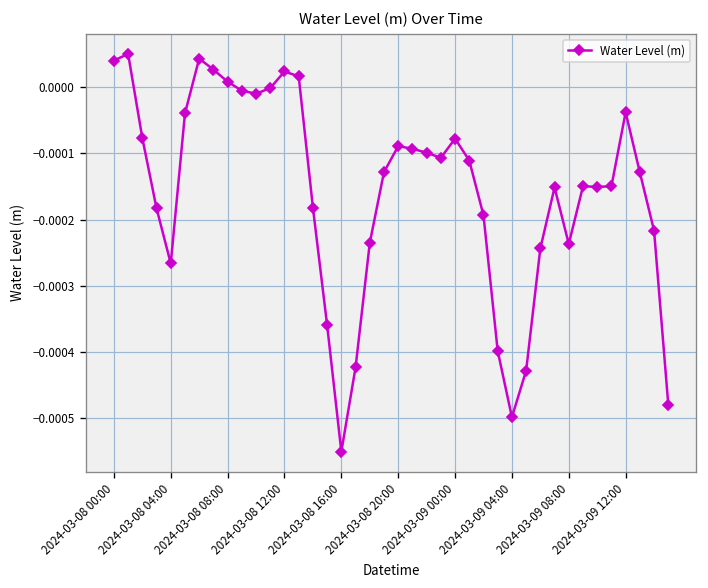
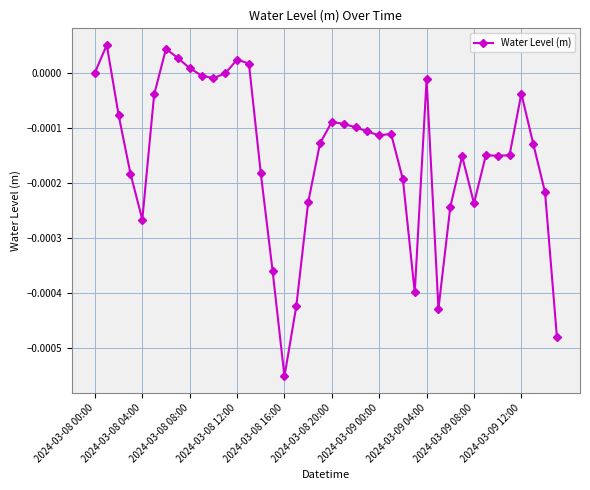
  {
-   "2024-03-08 00:00": 0.00004,
+   "2024-03-08 00:00": 0.00000,
    "2024-03-08 04:00": -0.00027,
    "2024-03-08 08:00": 0.00001,
    "2024-03-08 12:00": 0.00002,
    "2024-03-08 16:00": -0.00055,
    "2024-03-08 20:00": -0.00009,
-   "2024-03-09 00:00": -0.00008,
-   "2024-03-09 04:00": -0.00050,
+   "2024-03-09 00:00": -0.00011,
+   "2024-03-09 04:00": -0.00001,
    "2024-03-09 08:00": -0.00024,
    "2024-03-09 12:00": -0.00004
  }
